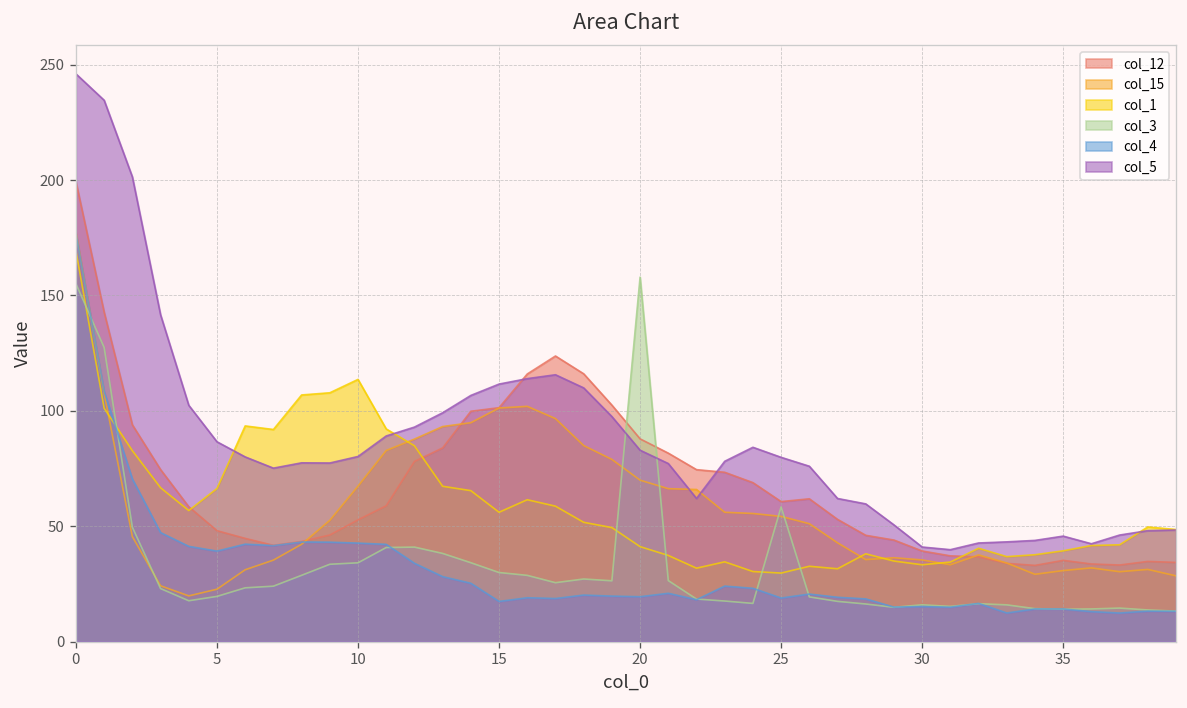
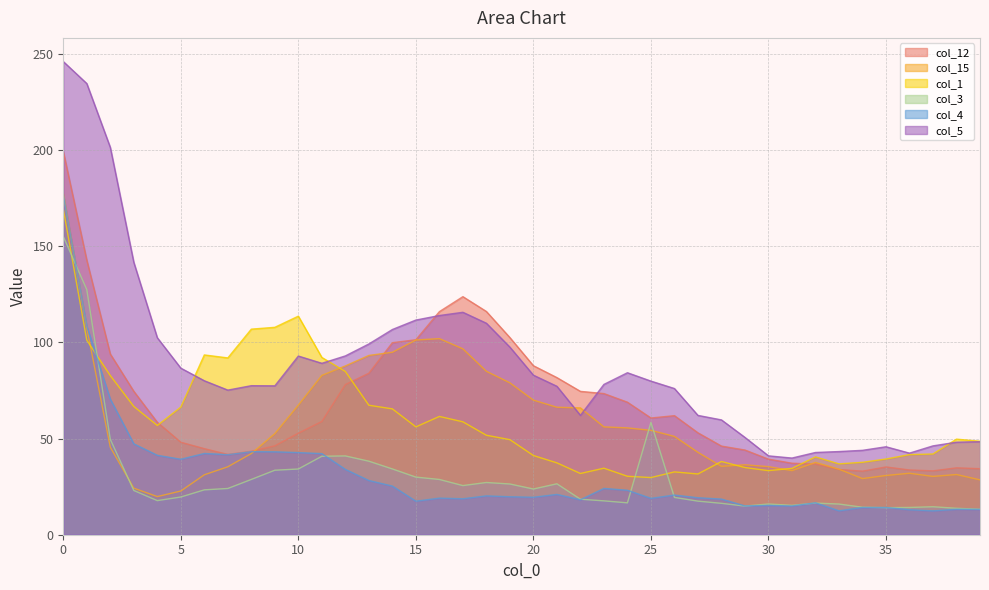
  {
    "col_12": {
      "0": 199,
      "5": 48,
      "10": 53,
      "20": 88,
      "25": 61,
      "30": 39,
      "35": 35
    },
    "col_3": {
      "0": 155,
      "5": 20,
      "10": 34,
      "15": 30,
-     "20": 158,
+     "20": 24,
      "25": 58
    },
    "col_4": {
      "5": 39,
      "10": 43,
      "15": 17,
      "20": 19,
      "25": 19
    },
    "col_5": {
      "0": 246,
      "5": 87,
-     "10": 80,
+     "10": 93,
      "15": 112,
      "20": 83,
      "25": 80,
      "30": 41,
      "35": 46
    }
  }
